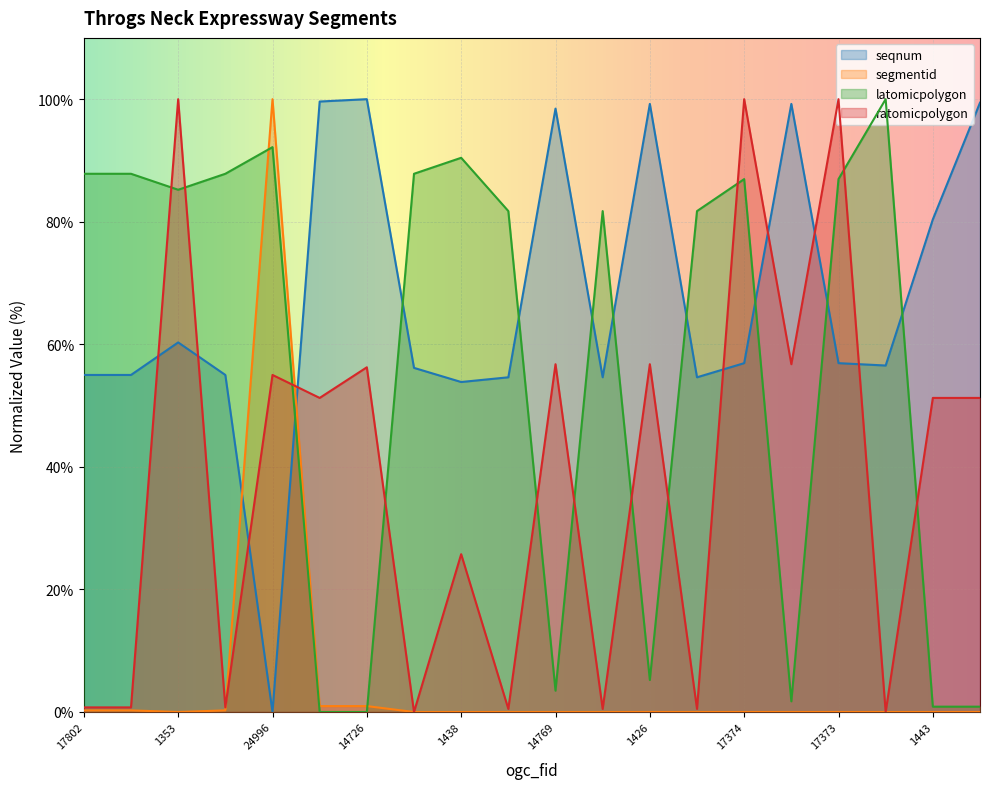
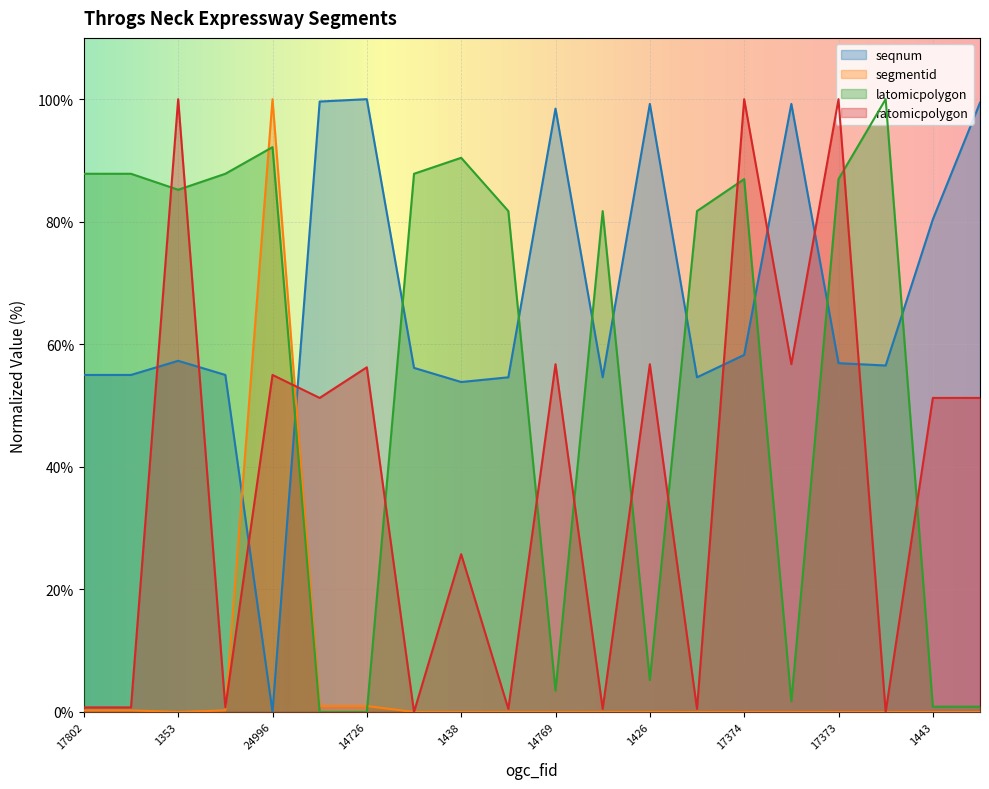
  {
    "seqnum": {
      "17802": "55%",
-     "1353": "60%",
+     "1353": "57%",
      "24996": "0%",
      "14726": "100%",
      "1438": "54%",
      "14769": "98%",
      "1426": "99%",
-     "17374": "57%",
+     "17374": "58%",
      "17373": "57%",
      "1443": "80%"
    },
    "latomicpolygon": {
      "17802": "88%",
      "1353": "85%",
      "24996": "92%",
      "14726": "0%",
      "1438": "90%",
      "14769": "3%",
      "1426": "5%",
      "17374": "87%",
      "17373": "87%",
      "1443": "1%"
    }
  }
